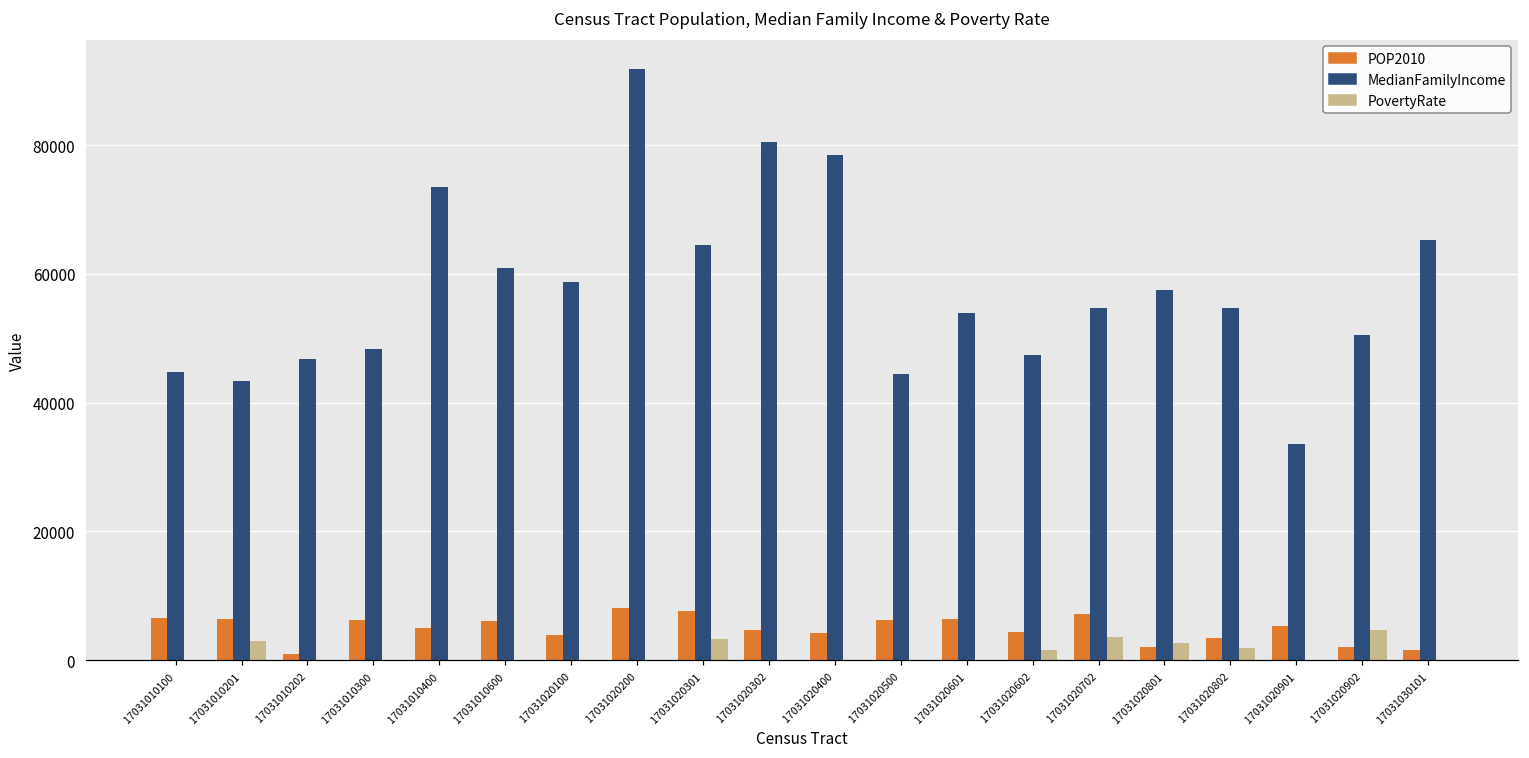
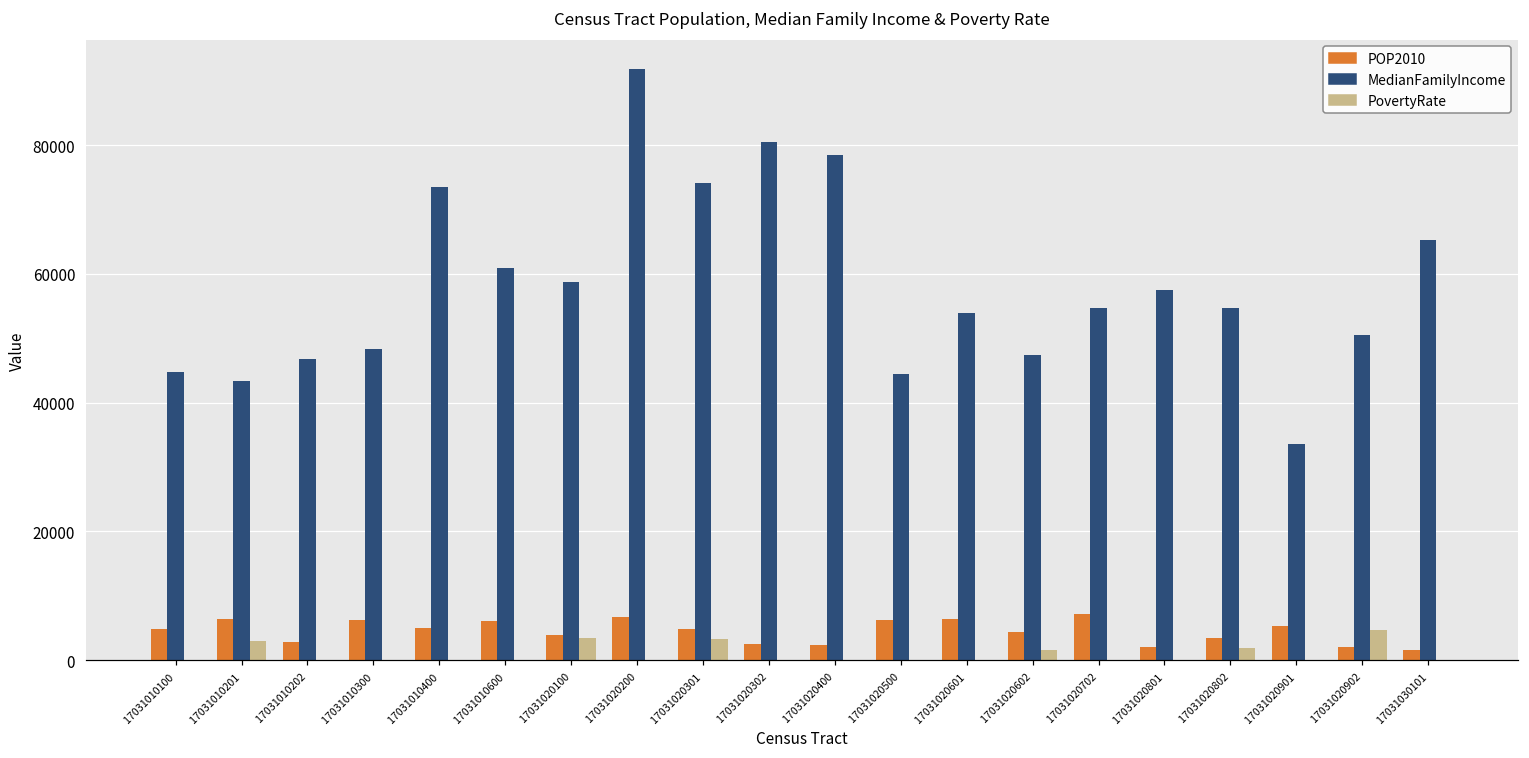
  {
    "POP2010": {
-     "17031010100": 7000,
+     "17031010100": 5000,
      "17031010201": 6000,
-     "17031010202": 1000,
+     "17031010202": 3000,
      "17031010300": 6000,
      "17031010400": 5000,
      "17031010600": 6000,
      "17031020100": 4000,
-     "17031020200": 8000,
-     "17031020301": 8000,
-     "17031020302": 5000,
-     "17031020400": 4000,
+     "17031020200": 7000,
+     "17031020301": 5000,
+     "17031020302": 2000,
+     "17031020400": 2000,
      "17031020500": 6000,
      "17031020601": 6000,
      "17031020602": 4000,
      "17031020702": 7000,
      "17031020801": 2000,
      "17031020802": 4000,
      "17031020901": 5000,
      "17031020902": 2000,
      "17031030101": 2000
    },
    "MedianFamilyIncome": {
      "17031010100": 45000,
      "17031010201": 43000,
      "17031010202": 47000,
      "17031010300": 48000,
      "17031010400": 73000,
      "17031010600": 61000,
      "17031020100": 59000,
      "17031020200": 92000,
-     "17031020301": 65000,
+     "17031020301": 74000,
      "17031020302": 81000,
      "17031020400": 79000,
      "17031020500": 44000,
      "17031020601": 54000,
      "17031020602": 47000,
      "17031020702": 55000,
      "17031020801": 58000,
      "17031020802": 55000,
      "17031020901": 34000,
      "17031020902": 51000,
      "17031030101": 65000
    },
    "PovertyRate": {
      "17031010201": 3000,
-     "17031020100": 0,
+     "17031020100": 3000,
      "17031020301": 3000,
      "17031020602": 2000,
-     "17031020702": 4000,
-     "17031020801": 3000,
+     "17031020702": 0,
+     "17031020801": 0,
      "17031020802": 2000,
      "17031020902": 5000
    }
  }
